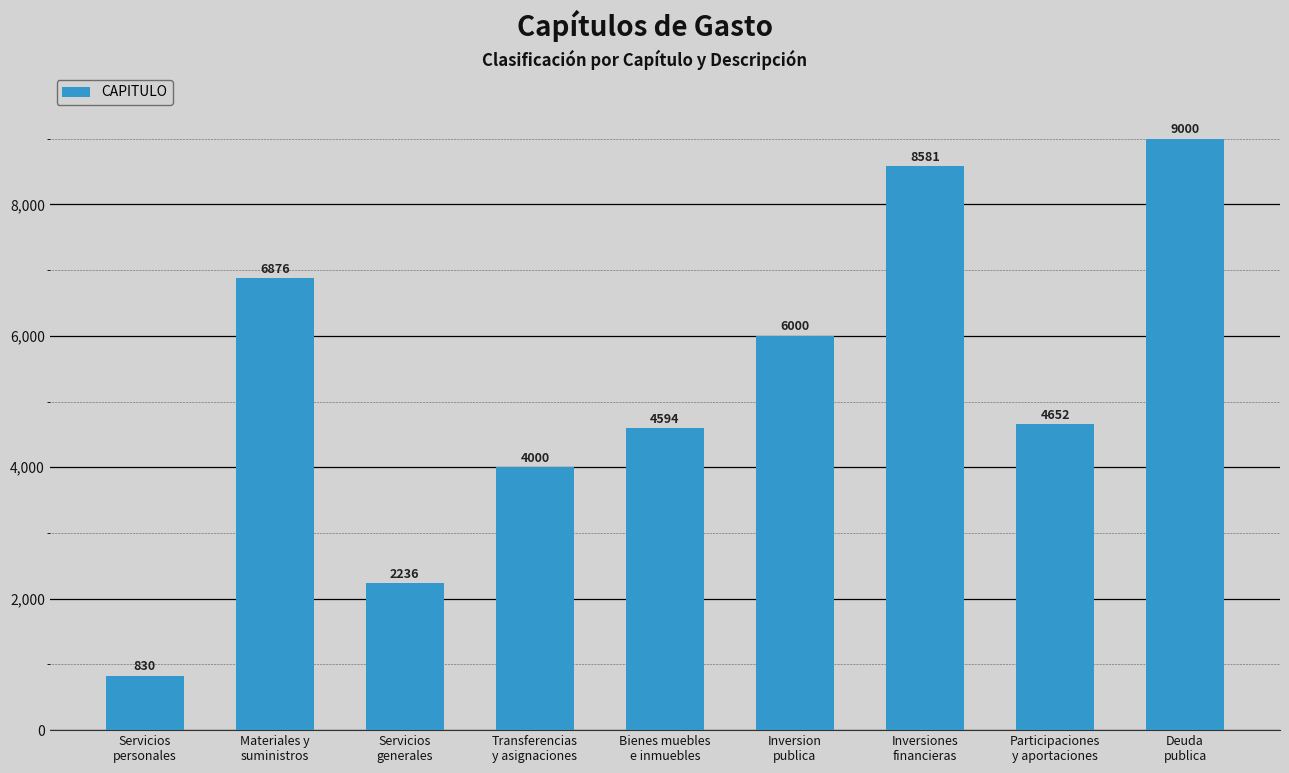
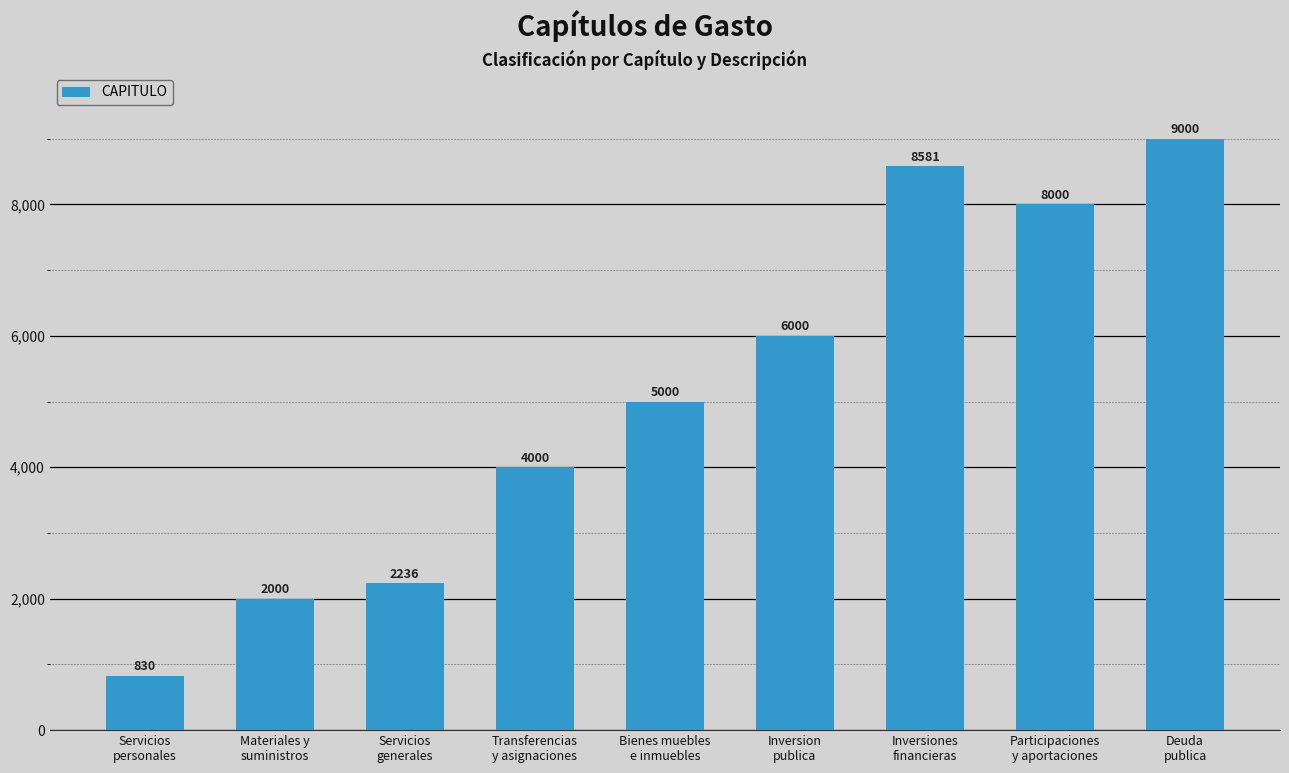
  {
    "Servicios personales": 830,
-   "Materiales y suministros": 6876,
+   "Materiales y suministros": 2000,
    "Servicios generales": 2236,
    "Transferencias y asignaciones": 4000,
-   "Bienes muebles e inmuebles": 4594,
+   "Bienes muebles e inmuebles": 5000,
    "Inversion publica": 6000,
    "Inversiones financieras": 8581,
-   "Participaciones y aportaciones": 4652,
+   "Participaciones y aportaciones": 8000,
    "Deuda publica": 9000
  }
